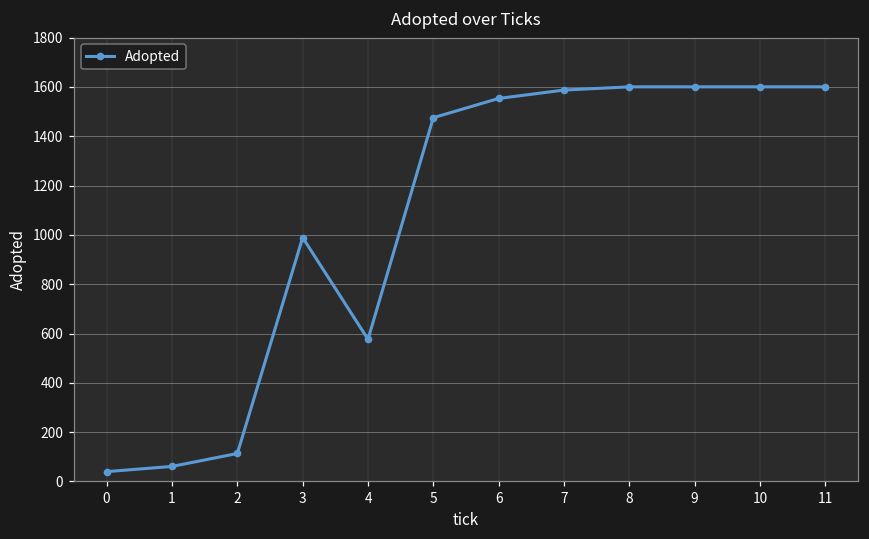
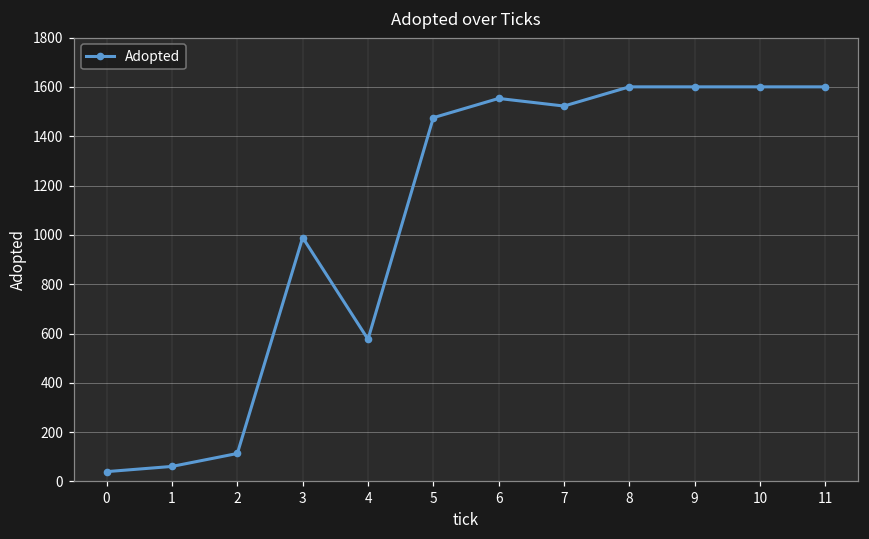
  {
    "0": 40,
    "1": 60,
    "2": 110,
    "3": 990,
    "4": 580,
    "5": 1480,
    "6": 1550,
-   "7": 1590,
+   "7": 1520,
    "8": 1600,
    "9": 1600,
    "10": 1600,
    "11": 1600
  }
